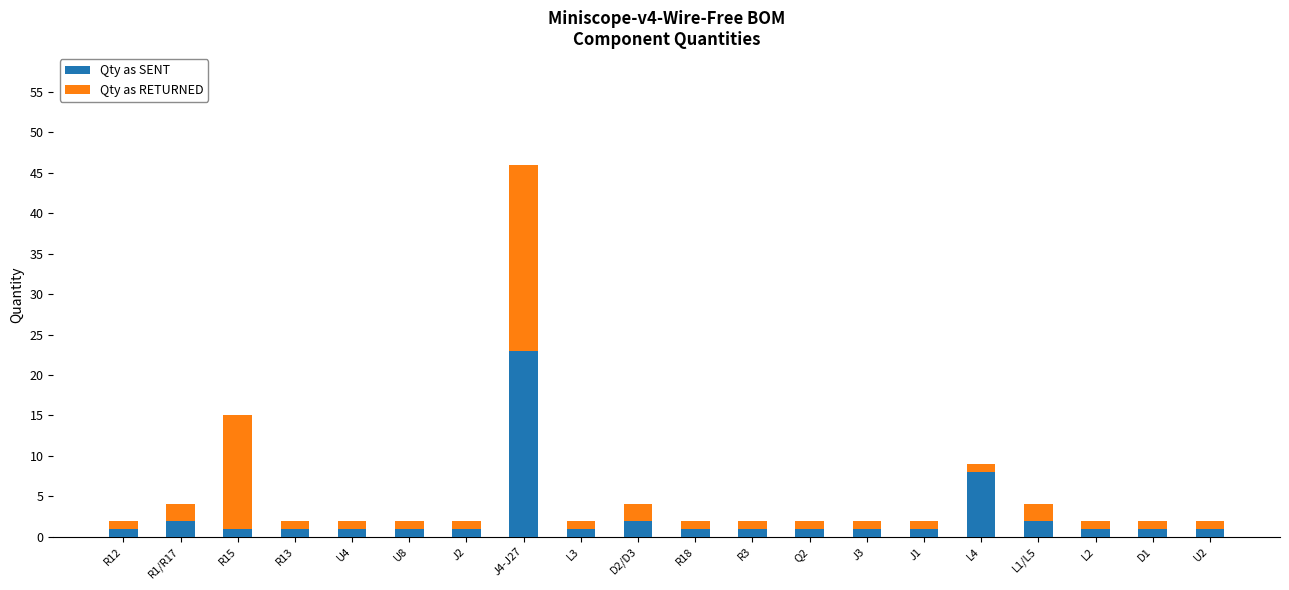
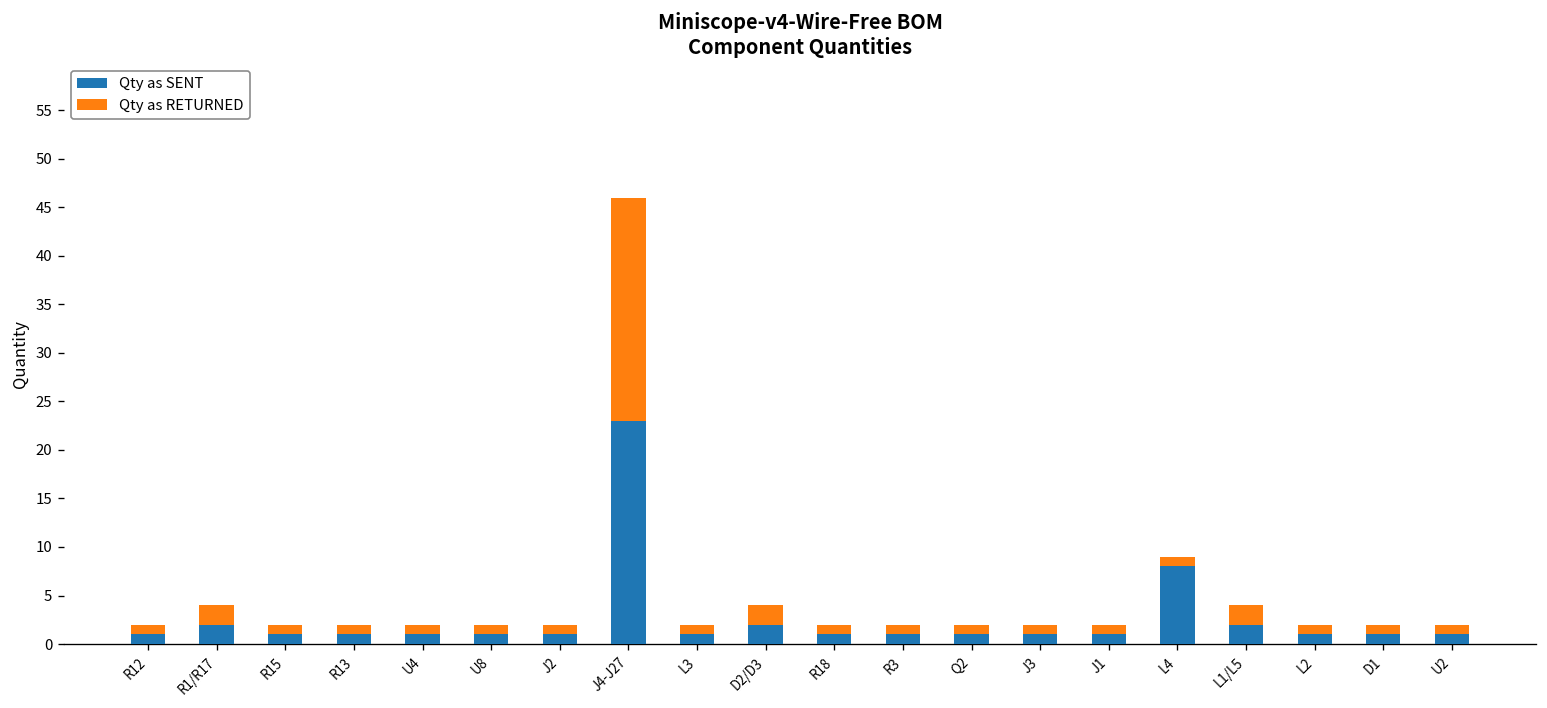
  {
    "Qty as SENT": {
      "R12": 1,
      "R1/R17": 2,
      "R15": 1,
      "R13": 1,
      "U4": 1,
      "U8": 1,
      "J2": 1,
      "J4-J27": 23,
      "L3": 1,
      "D2/D3": 2,
      "R18": 1,
      "R3": 1,
      "Q2": 1,
      "J3": 1,
      "J1": 1,
      "L4": 8,
      "L1/L5": 2,
      "L2": 1,
      "D1": 1,
      "U2": 1
    },
    "Qty as RETURNED": {
      "R12": 1,
      "R1/R17": 2,
-     "R15": 14,
+     "R15": 1,
      "R13": 1,
      "U4": 1,
      "U8": 1,
      "J2": 1,
      "J4-J27": 23,
      "L3": 1,
      "D2/D3": 2,
      "R18": 1,
      "R3": 1,
      "Q2": 1,
      "J3": 1,
      "J1": 1,
      "L4": 1,
      "L1/L5": 2,
      "L2": 1,
      "D1": 1,
      "U2": 1
    }
  }
